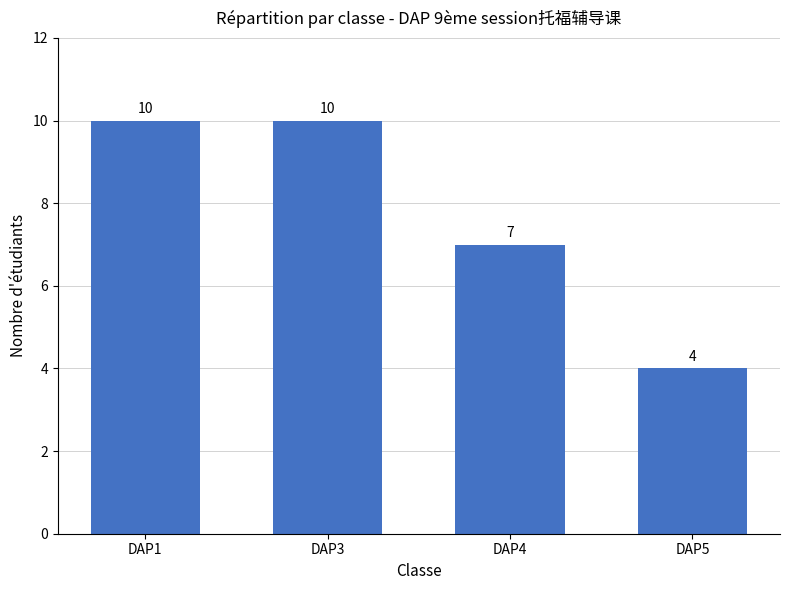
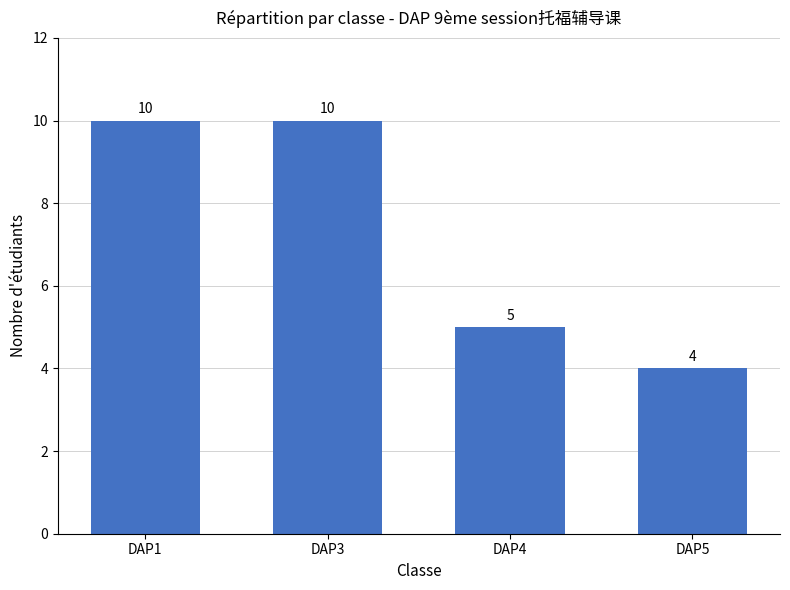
  {
    "DAP1": 10,
    "DAP3": 10,
-   "DAP4": 7,
+   "DAP4": 5,
    "DAP5": 4
  }
